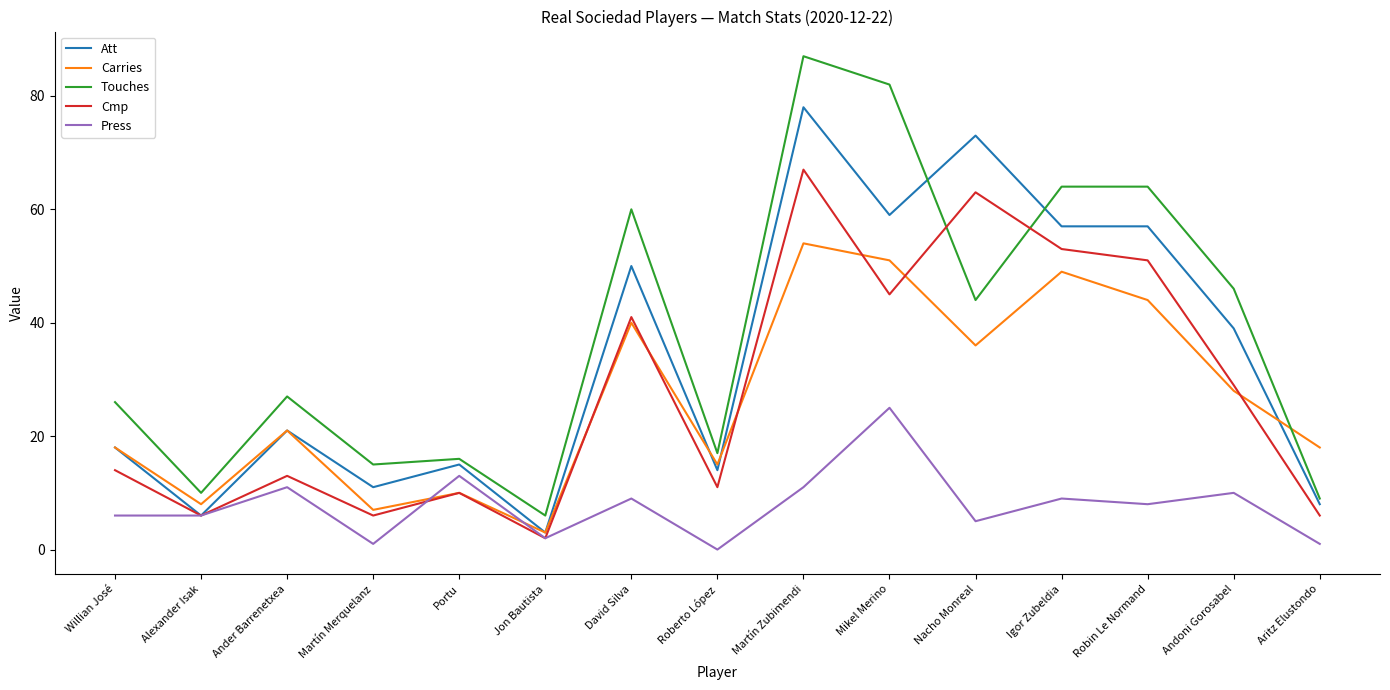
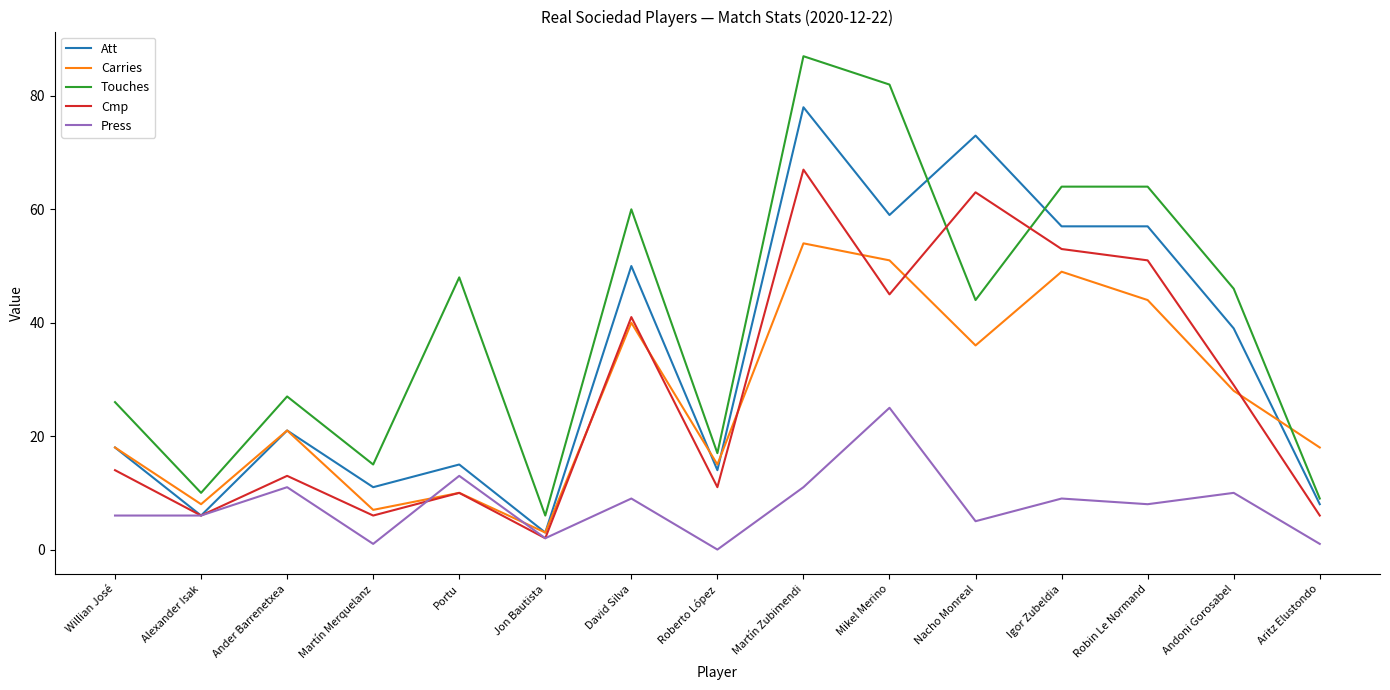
  {
    "Att": {
      "Martín Merquelanz": 11,
      "Portu": 15,
      "David Silva": 50,
      "Roberto López": 14,
      "Martín Zubimendi": 78,
      "Mikel Merino": 59,
      "Nacho Monreal": 73,
      "Igor Zubeldia": 57,
      "Robin Le Normand": 57,
      "Andoni Gorosabel": 39,
      "Aritz Elustondo": 8
    },
    "Carries": {
      "Alexander Isak": 8,
      "Martín Merquelanz": 7,
      "David Silva": 40,
      "Roberto López": 15,
      "Martín Zubimendi": 54,
      "Mikel Merino": 51,
      "Nacho Monreal": 36,
      "Igor Zubeldia": 49,
      "Robin Le Normand": 44,
      "Andoni Gorosabel": 28,
      "Aritz Elustondo": 18
    },
    "Touches": {
      "Willian José": 26,
      "Alexander Isak": 10,
      "Ander Barrenetxea": 27,
      "Martín Merquelanz": 15,
-     "Portu": 16,
+     "Portu": 48,
      "Jon Bautista": 6,
      "David Silva": 60,
      "Roberto López": 17,
      "Martín Zubimendi": 87,
      "Mikel Merino": 82,
      "Nacho Monreal": 44,
      "Igor Zubeldia": 64,
      "Robin Le Normand": 64,
      "Andoni Gorosabel": 46,
      "Aritz Elustondo": 9
    },
    "Cmp": {
      "Willian José": 14,
      "Ander Barrenetxea": 13,
      "Martín Merquelanz": 6,
      "David Silva": 41,
      "Roberto López": 11,
      "Martín Zubimendi": 67,
      "Mikel Merino": 45,
      "Nacho Monreal": 63,
      "Igor Zubeldia": 53,
      "Robin Le Normand": 51,
      "Andoni Gorosabel": 29,
      "Aritz Elustondo": 6
    },
    "Press": {
      "Willian José": 6,
      "Ander Barrenetxea": 11,
      "Martín Merquelanz": 1,
      "Portu": 13,
      "David Silva": 9,
      "Roberto López": 0,
      "Martín Zubimendi": 11,
      "Mikel Merino": 25,
      "Nacho Monreal": 5,
      "Igor Zubeldia": 9,
      "Robin Le Normand": 8,
      "Andoni Gorosabel": 10,
      "Aritz Elustondo": 1
    }
  }
